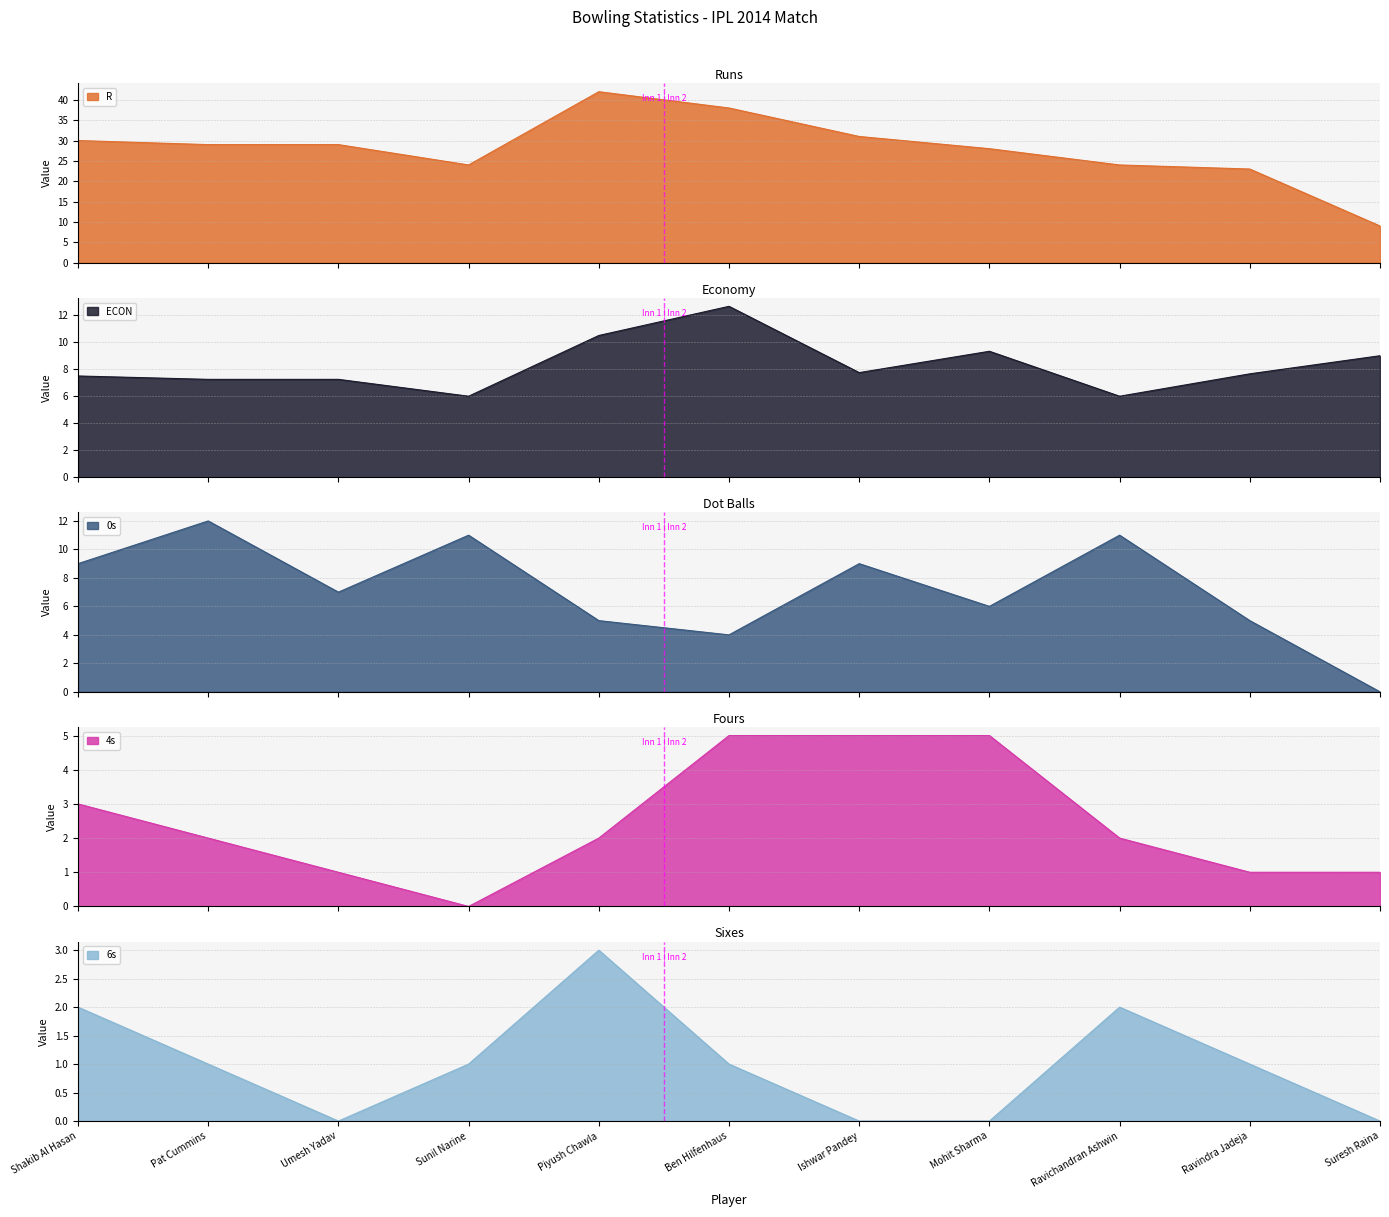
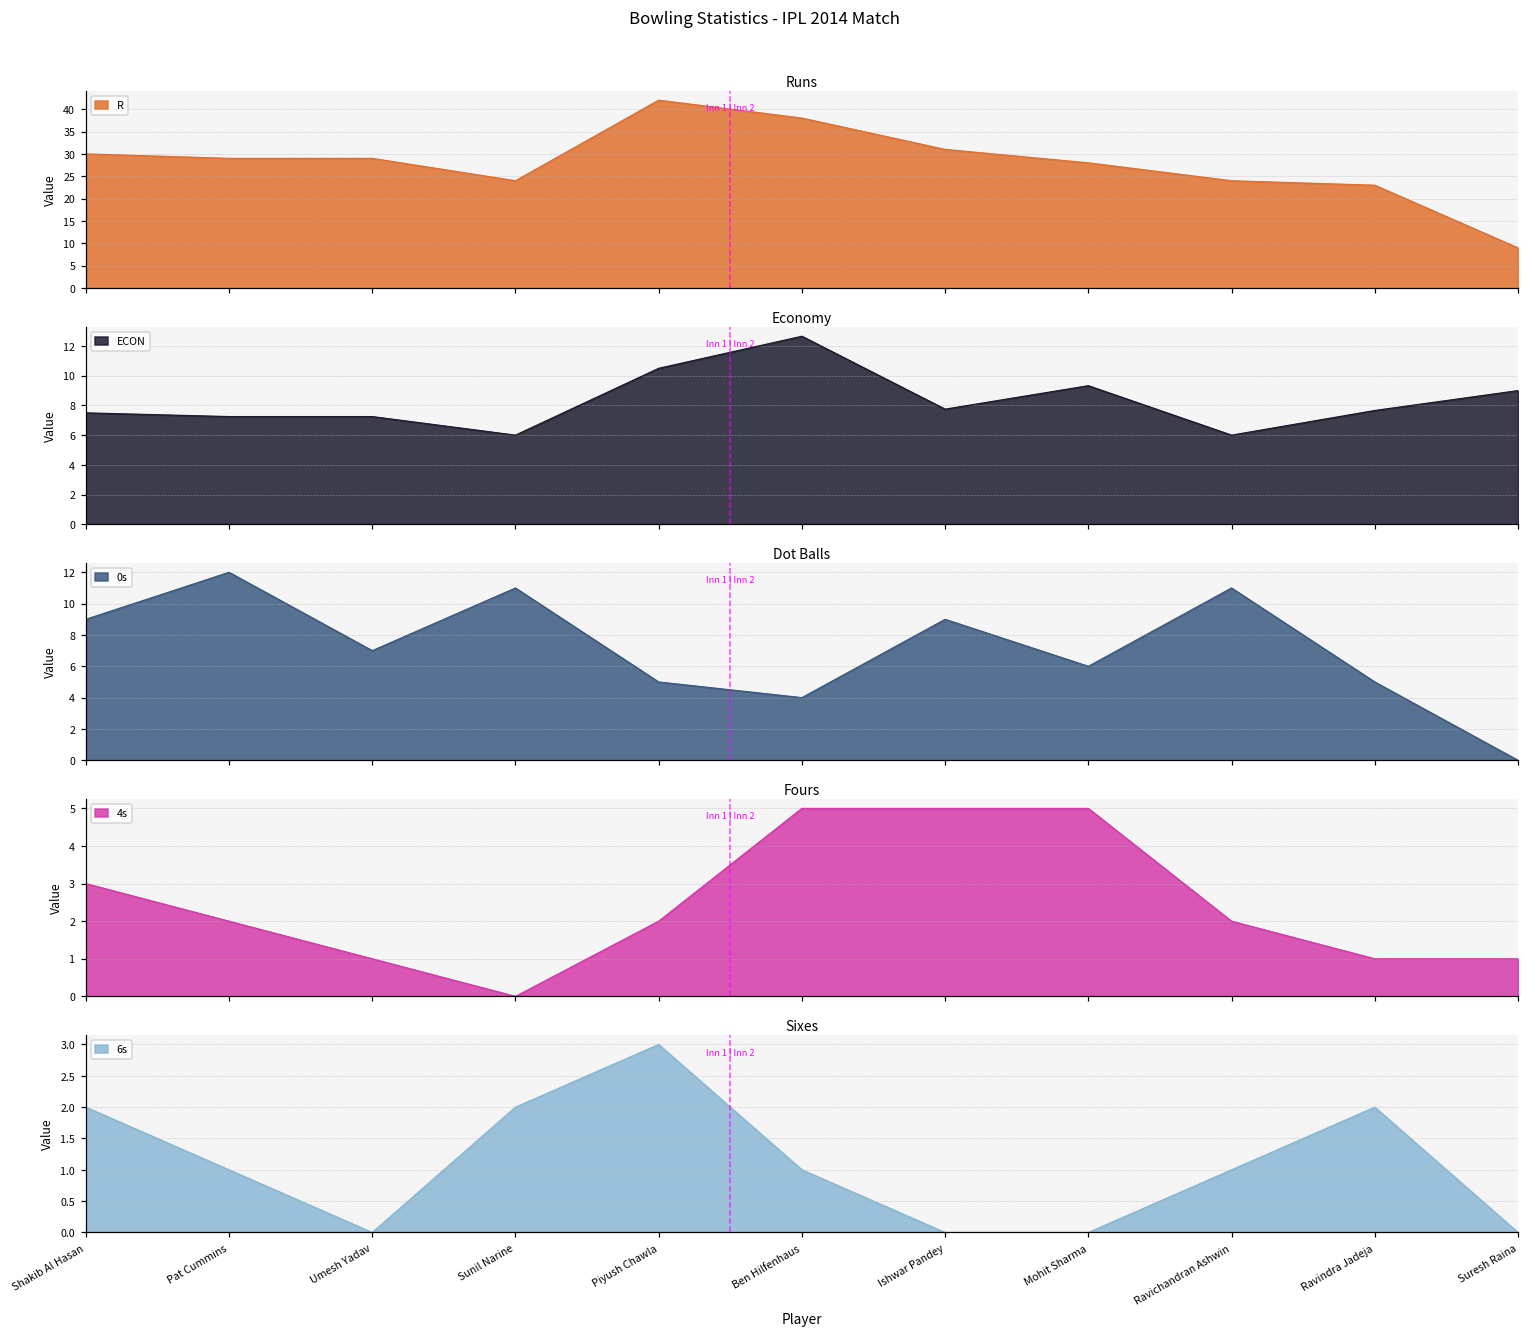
  {
    "Sixes": {
      "Shakib Al Hasan": 2,
      "Pat Cummins": 1,
      "Umesh Yadav": 0,
-     "Sunil Narine": 1,
+     "Sunil Narine": 2,
      "Piyush Chawla": 3,
      "Ben Hilfenhaus": 1,
      "Ishwar Pandey": 0,
      "Mohit Sharma": 0,
-     "Ravichandran Ashwin": 2,
-     "Ravindra Jadeja": 1,
+     "Ravichandran Ashwin": 1,
+     "Ravindra Jadeja": 2,
      "Suresh Raina": 0
    }
  }
